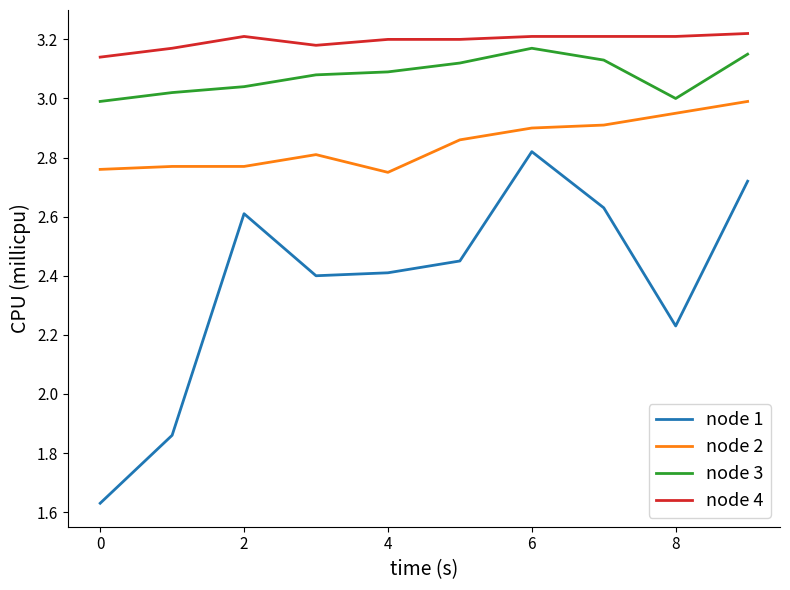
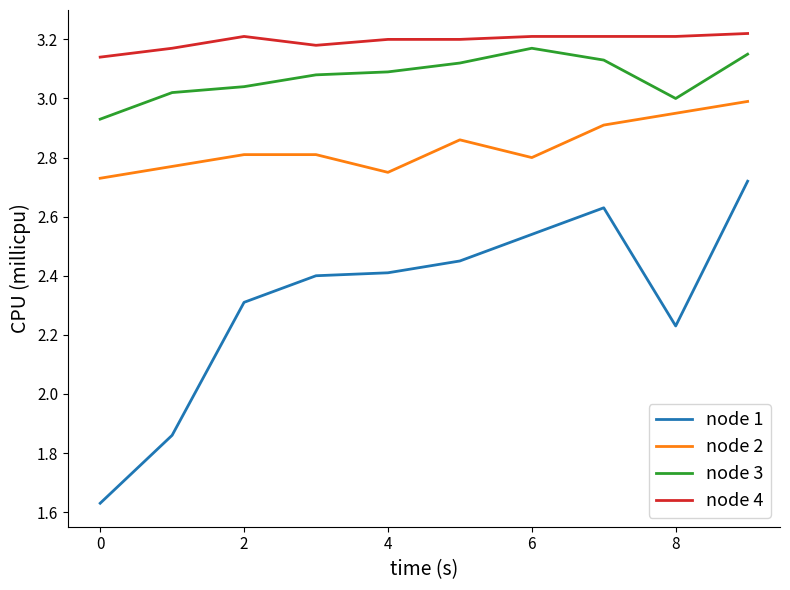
  {
    "node 1": {
      "0": 1.63,
-     "2": 2.61,
+     "2": 2.31,
      "4": 2.41,
-     "6": 2.82,
+     "6": 2.54,
      "8": 2.23
    },
    "node 2": {
-     "0": 2.76,
-     "2": 2.77,
+     "0": 2.73,
+     "2": 2.81,
      "4": 2.75,
-     "6": 2.9,
+     "6": 2.8,
      "8": 2.95
    },
    "node 3": {
-     "0": 2.99,
+     "0": 2.93,
      "2": 3.04,
      "4": 3.09,
      "6": 3.17,
      "8": 3.00
    },
    "node 4": {
      "0": 3.14,
      "2": 3.21,
      "4": 3.20,
      "6": 3.21,
      "8": 3.21
    }
  }
